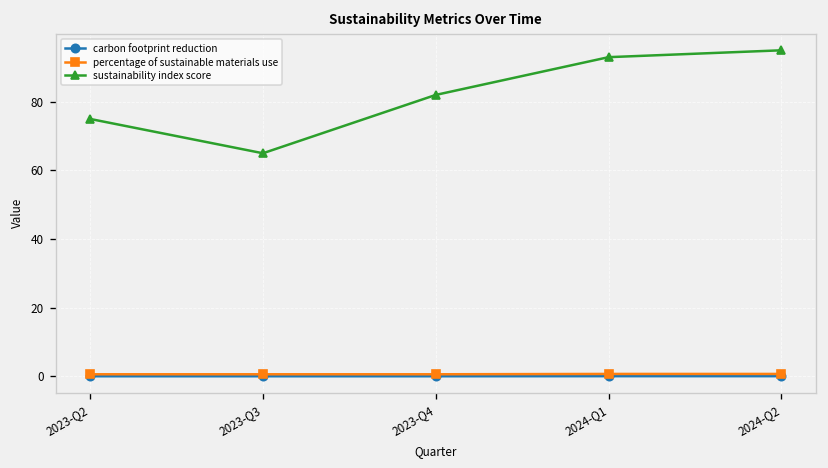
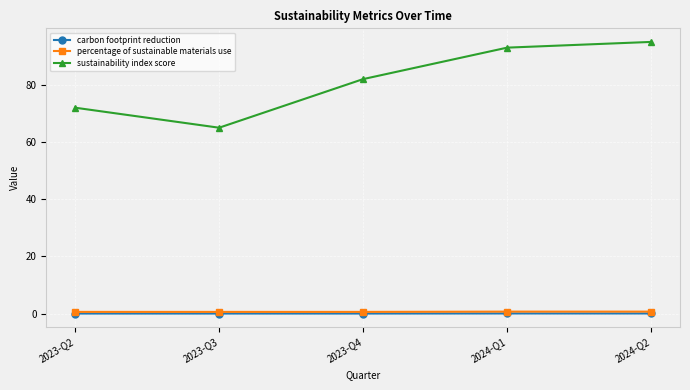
  {
    "sustainability index score": {
-     "2023-Q2": 75,
+     "2023-Q2": 72,
      "2023-Q3": 65,
      "2023-Q4": 82,
      "2024-Q1": 93,
      "2024-Q2": 95
    }
  }
